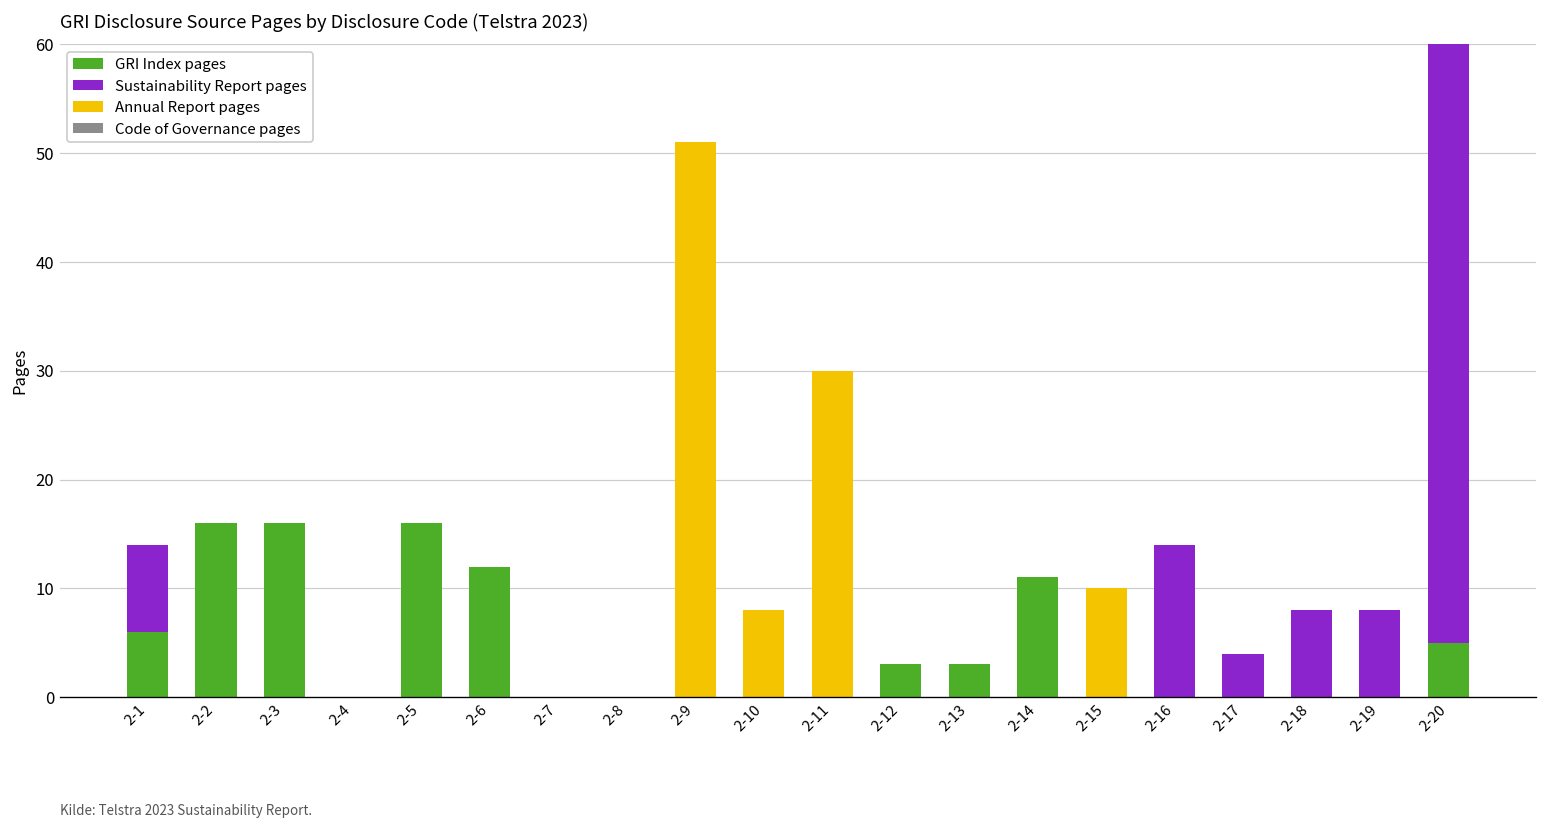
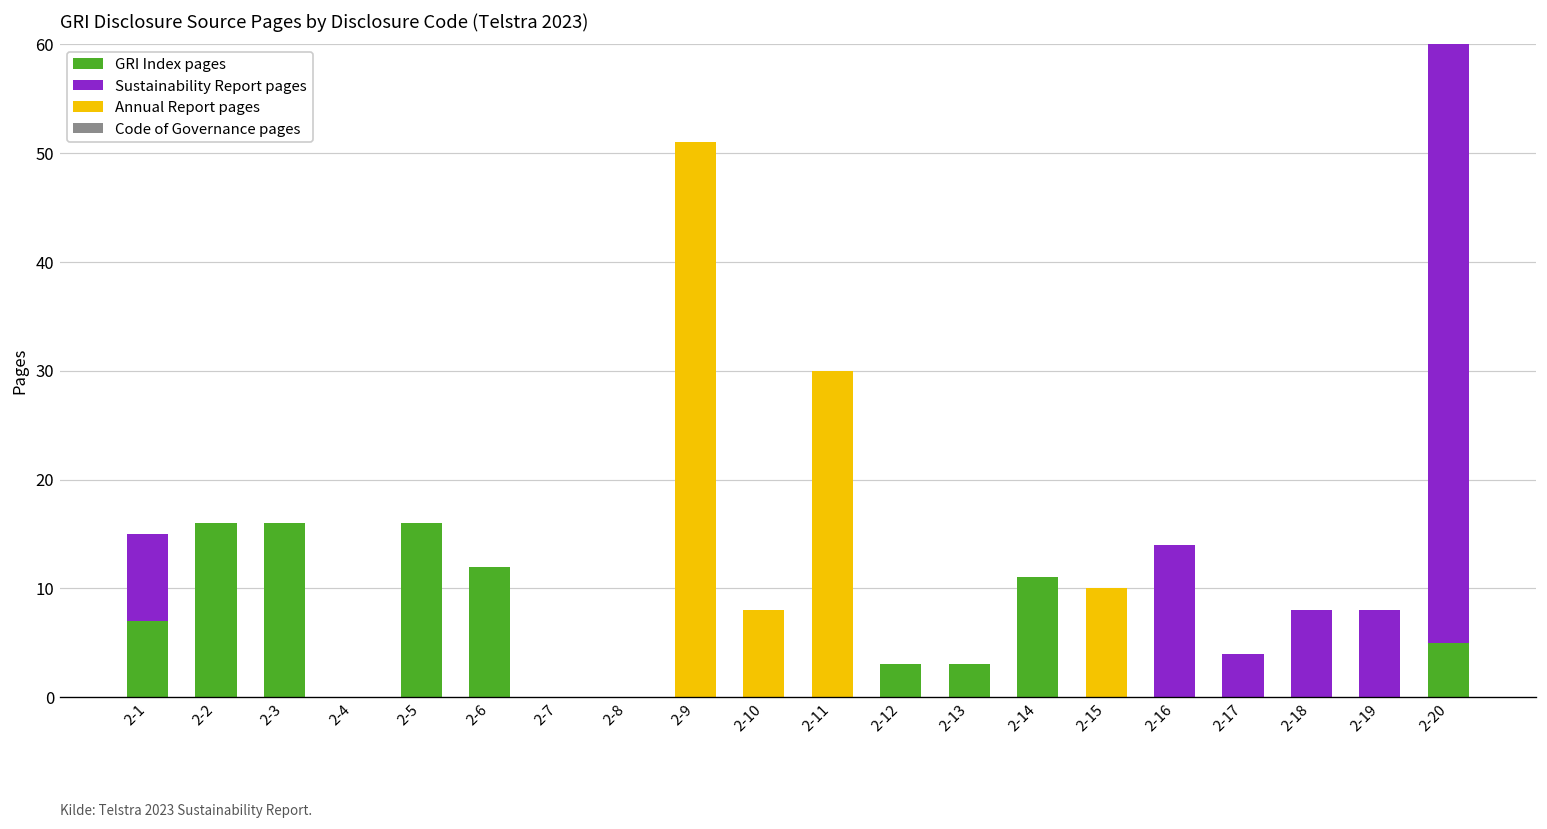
  {
    "GRI Index pages": {
-     "2-1": 6,
+     "2-1": 7,
      "2-2": 16,
      "2-3": 16,
      "2-4": 0,
      "2-5": 16,
      "2-6": 12,
      "2-7": 0,
      "2-8": 0,
      "2-9": 0,
      "2-10": 0,
      "2-11": 0,
      "2-12": 3,
      "2-13": 3,
      "2-14": 11,
      "2-15": 0,
      "2-16": 0,
      "2-17": 0,
      "2-18": 0,
      "2-19": 0,
      "2-20": 5
    },
    "Sustainability Report pages": {
      "2-1": 8,
      "2-2": 0,
      "2-3": 0,
      "2-4": 0,
      "2-5": 0,
      "2-6": 0,
      "2-7": 0,
      "2-8": 0,
      "2-9": 0,
      "2-10": 0,
      "2-11": 0,
      "2-12": 0,
      "2-13": 0,
      "2-14": 0,
      "2-15": 0,
      "2-16": 14,
      "2-17": 4,
      "2-18": 8,
      "2-19": 8,
      "2-20": 55
    },
    "Code of Governance pages": {
      "2-1": 0,
      "2-2": 0,
      "2-3": 0,
      "2-4": 0,
      "2-5": 0,
      "2-6": 0,
      "2-7": 0,
      "2-8": 0,
      "2-12": 0,
      "2-13": 0,
      "2-14": 0,
      "2-16": 0,
      "2-17": 0,
      "2-18": 0,
      "2-19": 0,
      "2-20": 0
    }
  }
